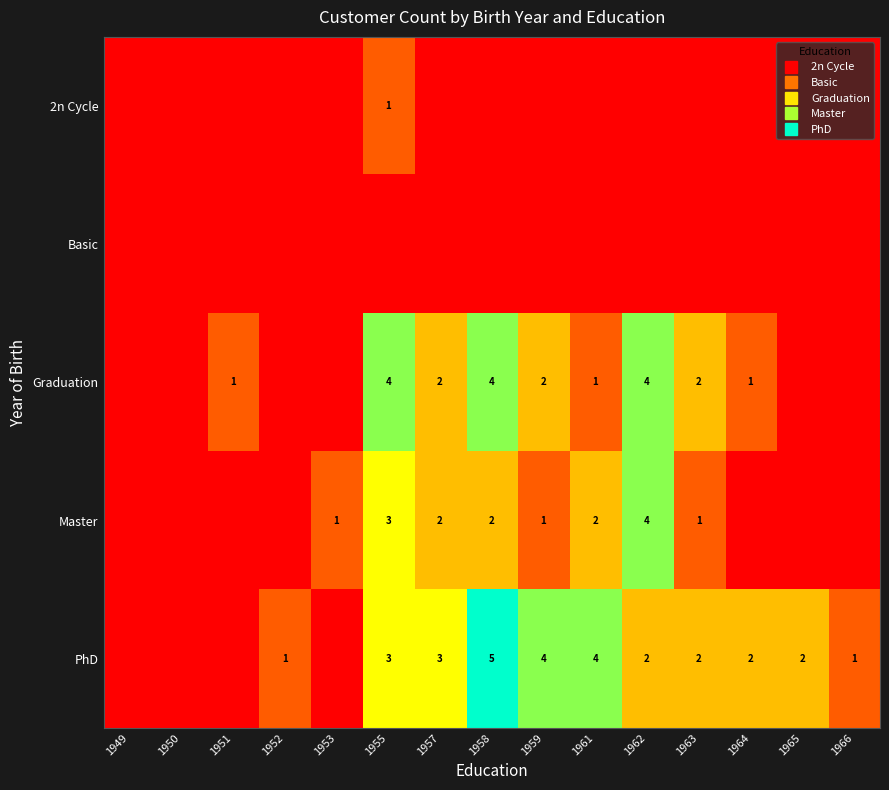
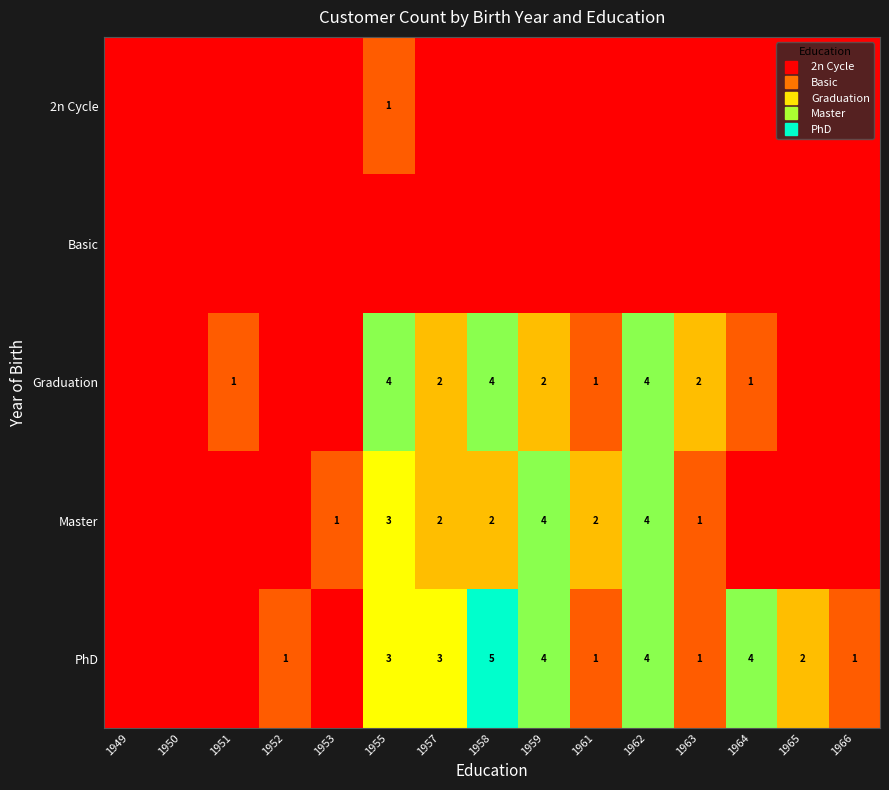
  {
    "2n Cycle": {
      "1955": 1
    },
    "Graduation": {
      "1951": 1,
      "1955": 4,
      "1957": 2,
      "1958": 4,
      "1959": 2,
      "1961": 1,
      "1962": 4,
      "1963": 2,
      "1964": 1
    },
    "Master": {
      "1953": 1,
      "1955": 3,
      "1957": 2,
      "1958": 2,
-     "1959": 1,
+     "1959": 4,
      "1961": 2,
      "1962": 4,
      "1963": 1
    },
    "PhD": {
      "1952": 1,
      "1955": 3,
      "1957": 3,
      "1958": 5,
      "1959": 4,
-     "1961": 4,
-     "1962": 2,
-     "1963": 2,
-     "1964": 2,
+     "1961": 1,
+     "1962": 4,
+     "1963": 1,
+     "1964": 4,
      "1965": 2,
      "1966": 1
    }
  }
